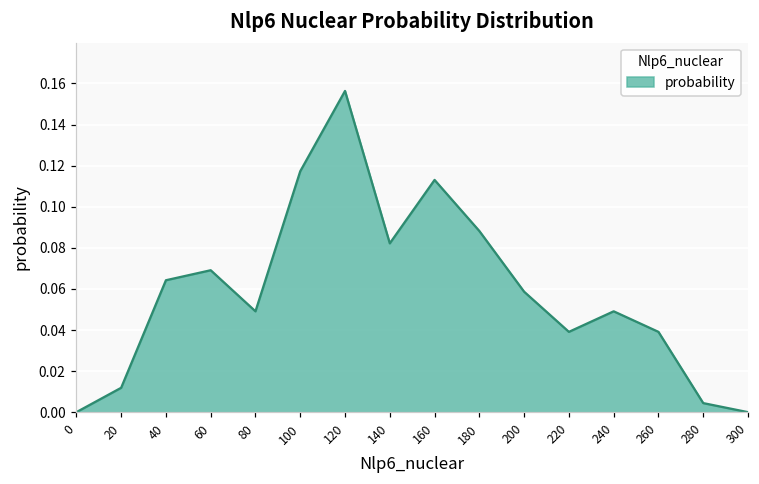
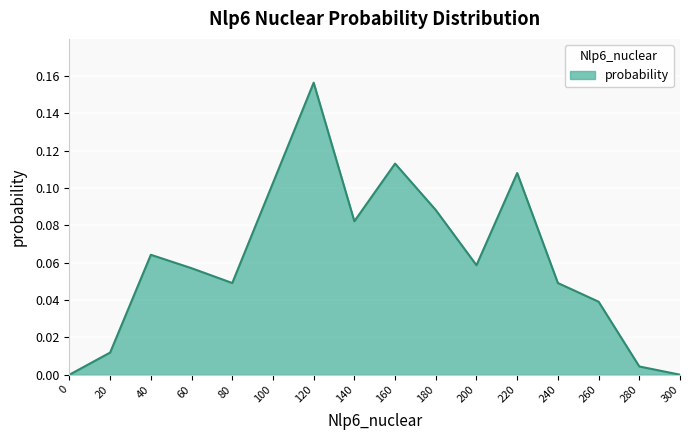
  {
    "0": 0.000,
    "20": 0.012,
    "40": 0.064,
-   "60": 0.069,
+   "60": 0.057,
    "80": 0.049,
-   "100": 0.117,
+   "100": 0.103,
    "120": 0.156,
    "140": 0.082,
    "160": 0.113,
    "180": 0.088,
    "200": 0.059,
-   "220": 0.039,
+   "220": 0.108,
    "240": 0.049,
    "260": 0.039,
    "280": 0.004,
    "300": 0.000
  }
